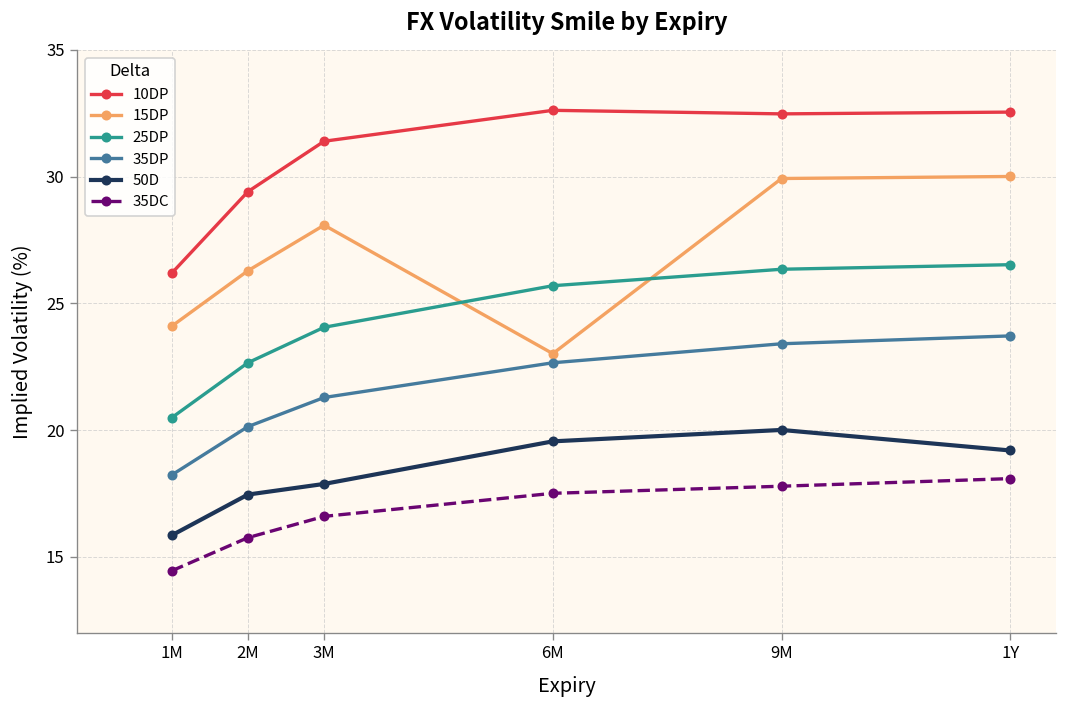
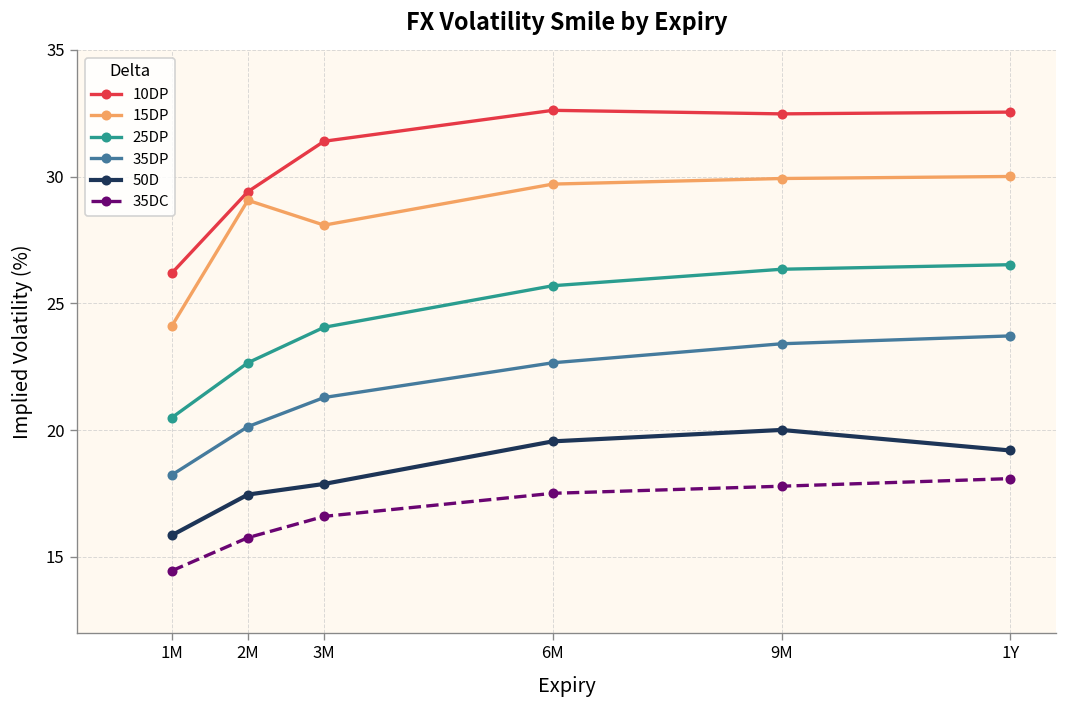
  {
    "10DP": {
      "1M": 26.2,
      "2M": 29.4,
      "3M": 31.4,
      "6M": 32.6,
      "9M": 32.5,
      "1Y": 32.6
    },
    "15DP": {
      "1M": 24.1,
-     "2M": 26.3,
+     "2M": 29.1,
      "3M": 28.1,
-     "6M": 23.0,
+     "6M": 29.7,
      "9M": 29.9,
      "1Y": 30.0
    },
    "50D": {
      "1M": 15.9,
      "2M": 17.5,
      "3M": 17.9,
      "6M": 19.6,
      "9M": 20.0,
      "1Y": 19.2
    },
    "35DC": {
      "1M": 14.5,
      "2M": 15.8,
      "3M": 16.6,
      "6M": 17.5,
      "9M": 17.8,
      "1Y": 18.1
    }
  }
